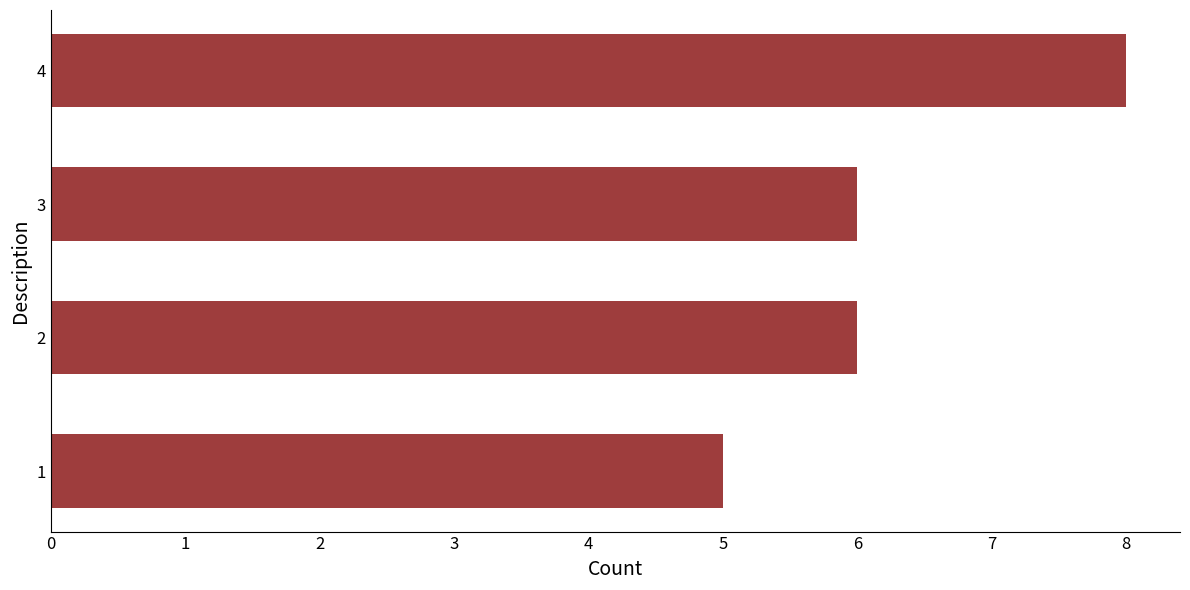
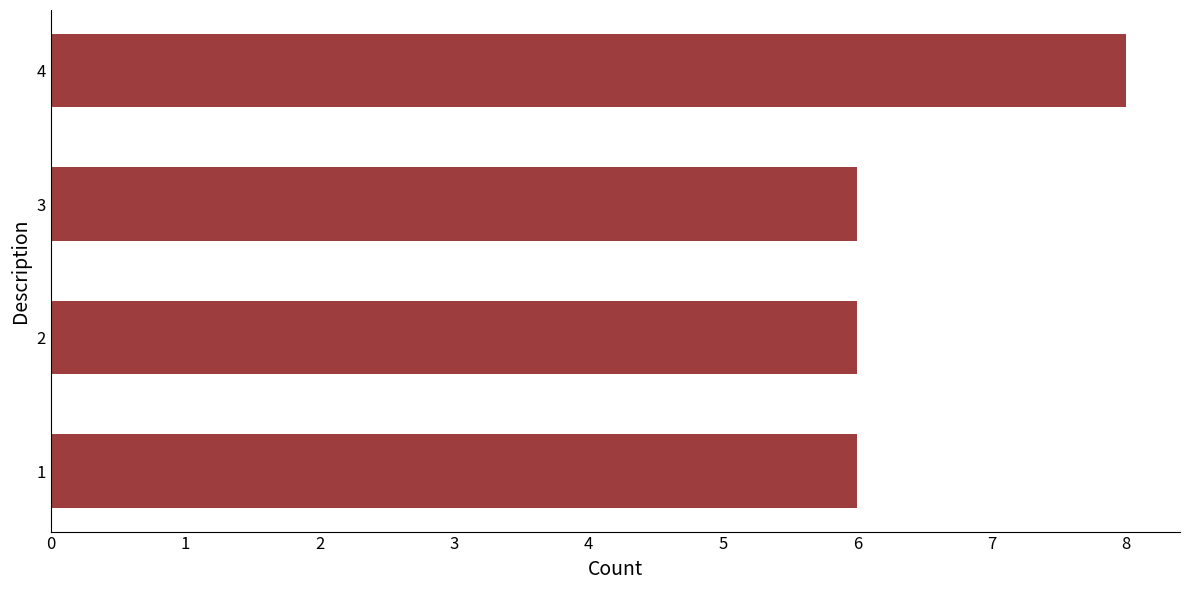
  {
    "4": 8,
    "3": 6,
    "2": 6,
-   "1": 5
+   "1": 6
  }
